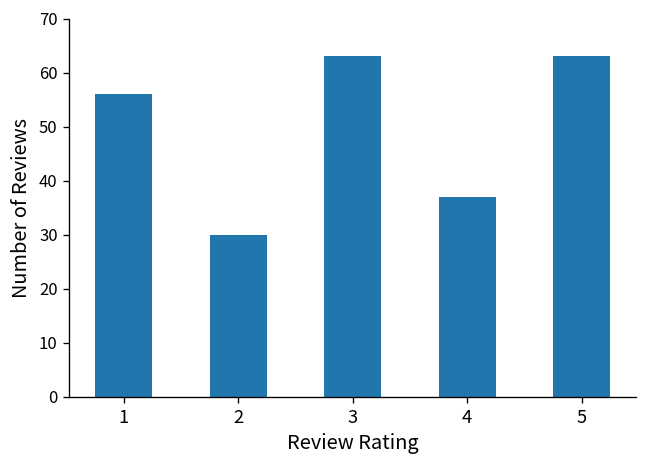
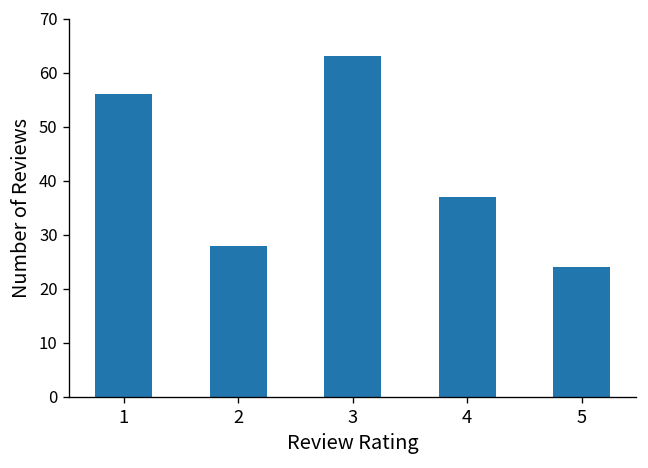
  {
    "1": 56,
-   "2": 30,
+   "2": 28,
    "3": 63,
    "4": 37,
-   "5": 63
+   "5": 24
  }
